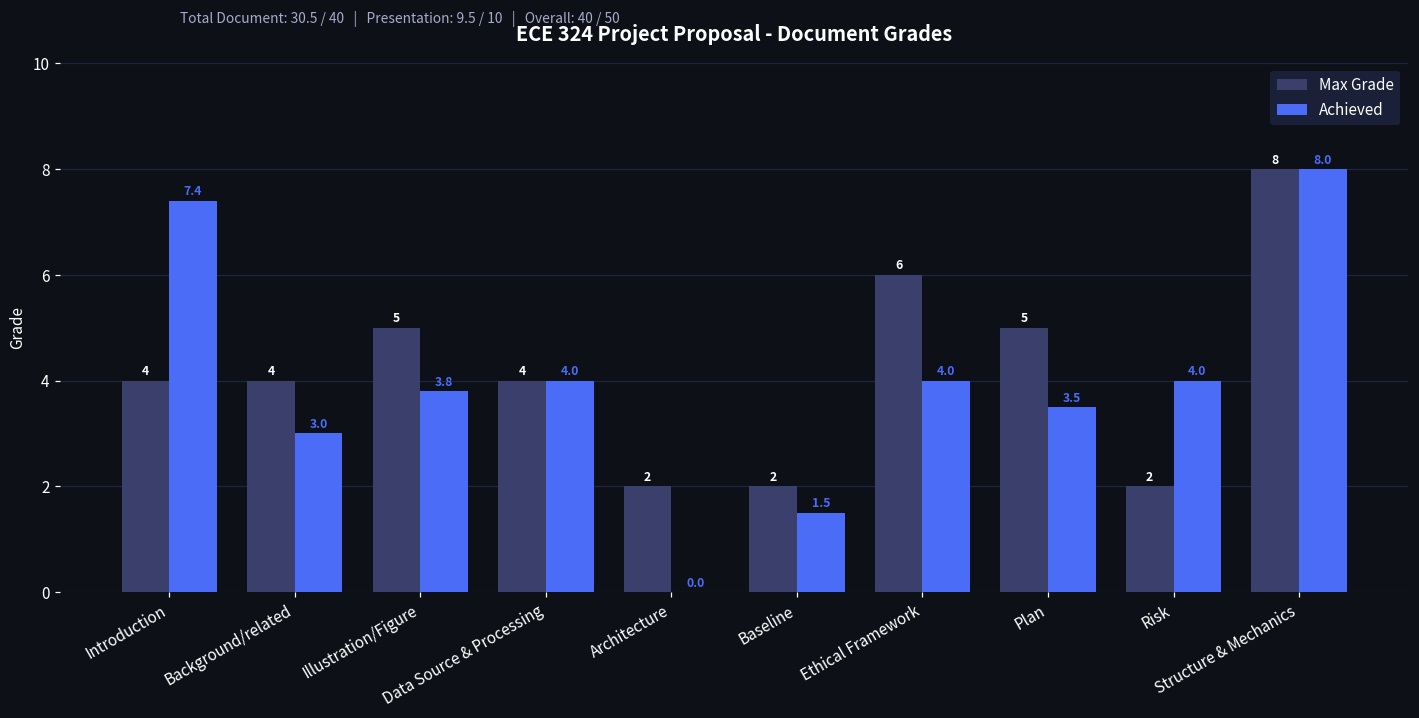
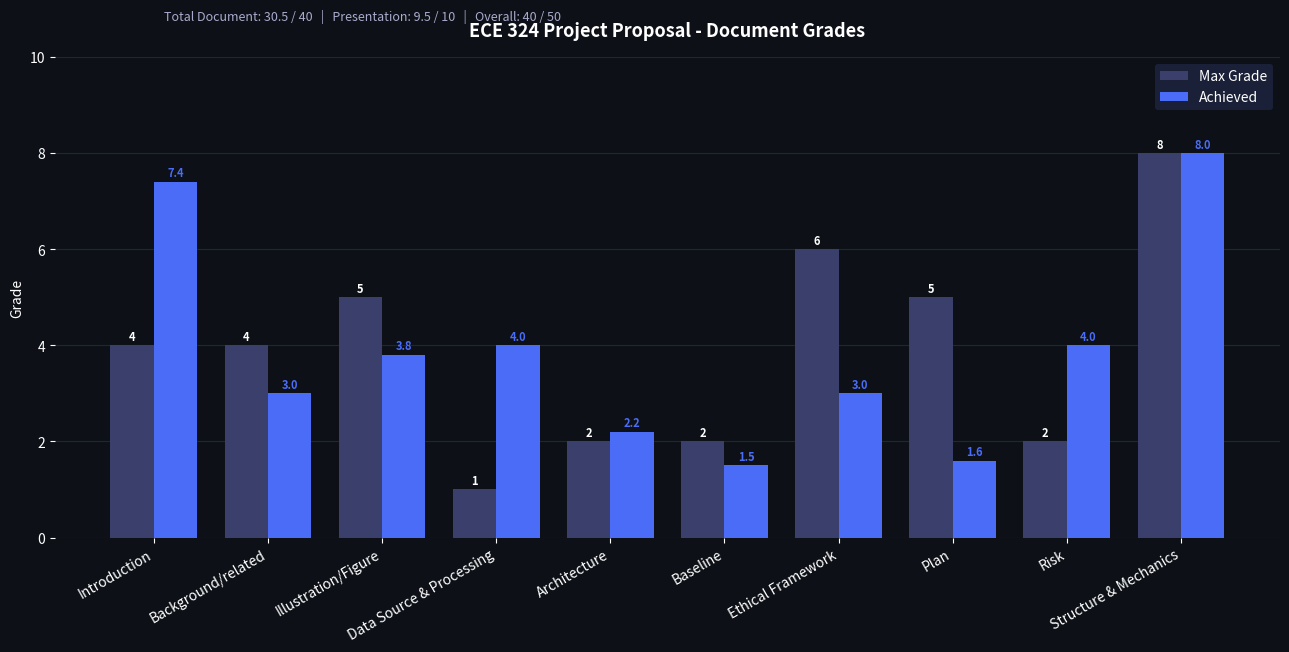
  {
    "Max Grade": {
      "Introduction": 4,
      "Background/related": 4,
      "Illustration/Figure": 5,
-     "Data Source & Processing": 4,
+     "Data Source & Processing": 1,
      "Architecture": 2,
      "Baseline": 2,
      "Ethical Framework": 6,
      "Plan": 5,
      "Risk": 2,
      "Structure & Mechanics": 8
    },
    "Achieved": {
      "Introduction": 7.4,
      "Background/related": 3.0,
      "Illustration/Figure": 3.8,
      "Data Source & Processing": 4.0,
-     "Architecture": 0.0,
+     "Architecture": 2.2,
      "Baseline": 1.5,
-     "Ethical Framework": 4.0,
-     "Plan": 3.5,
+     "Ethical Framework": 3.0,
+     "Plan": 1.6,
      "Risk": 4.0,
      "Structure & Mechanics": 8.0
    }
  }
